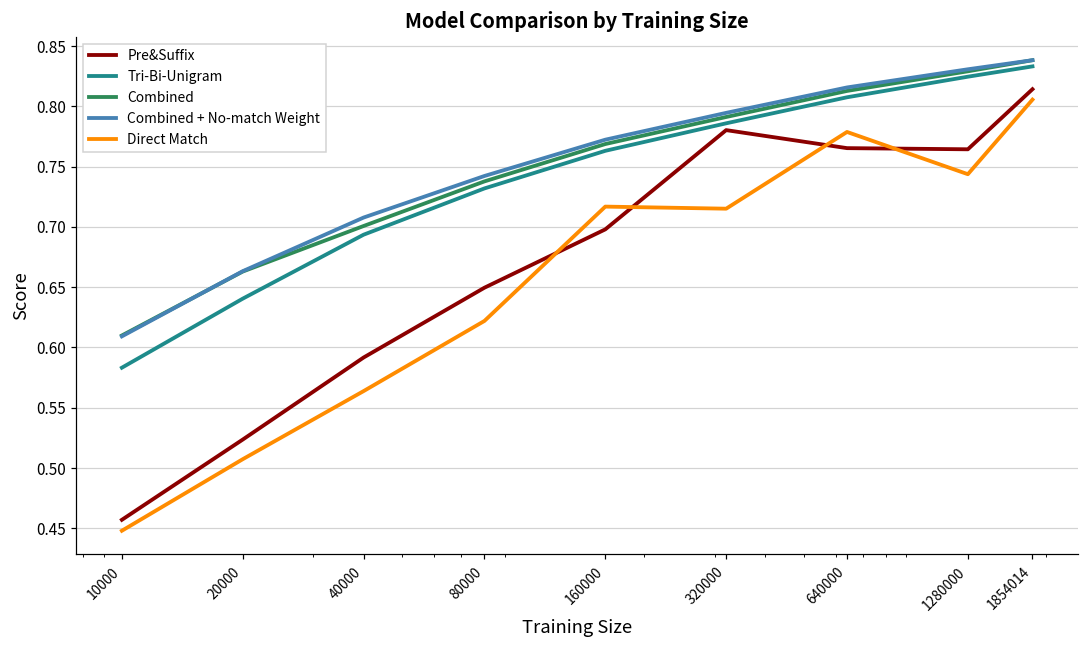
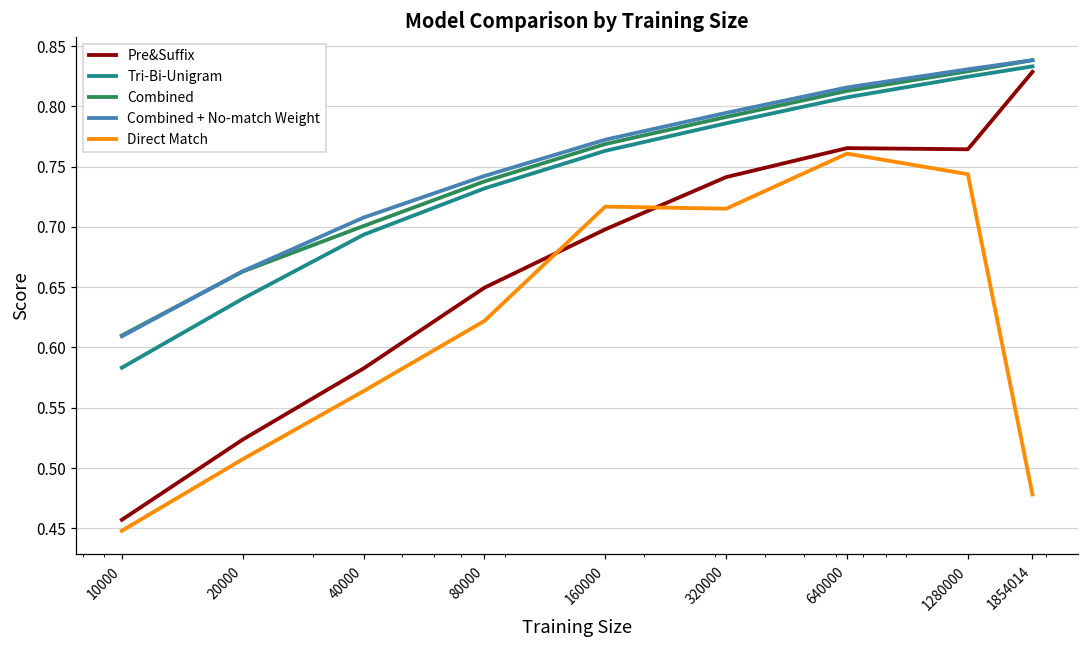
  {
    "Pre&Suffix": {
      "10000": 0.457,
      "20000": 0.524,
-     "40000": 0.592,
+     "40000": 0.583,
      "80000": 0.650,
      "160000": 0.698,
-     "320000": 0.780,
+     "320000": 0.741,
      "640000": 0.765,
      "1280000": 0.764,
-     "1854014": 0.814
+     "1854014": 0.829
    },
    "Direct Match": {
      "10000": 0.448,
      "20000": 0.507,
      "40000": 0.564,
      "80000": 0.622,
      "160000": 0.717,
      "320000": 0.715,
-     "640000": 0.779,
+     "640000": 0.761,
      "1280000": 0.744,
-     "1854014": 0.806
+     "1854014": 0.478
    }
  }
